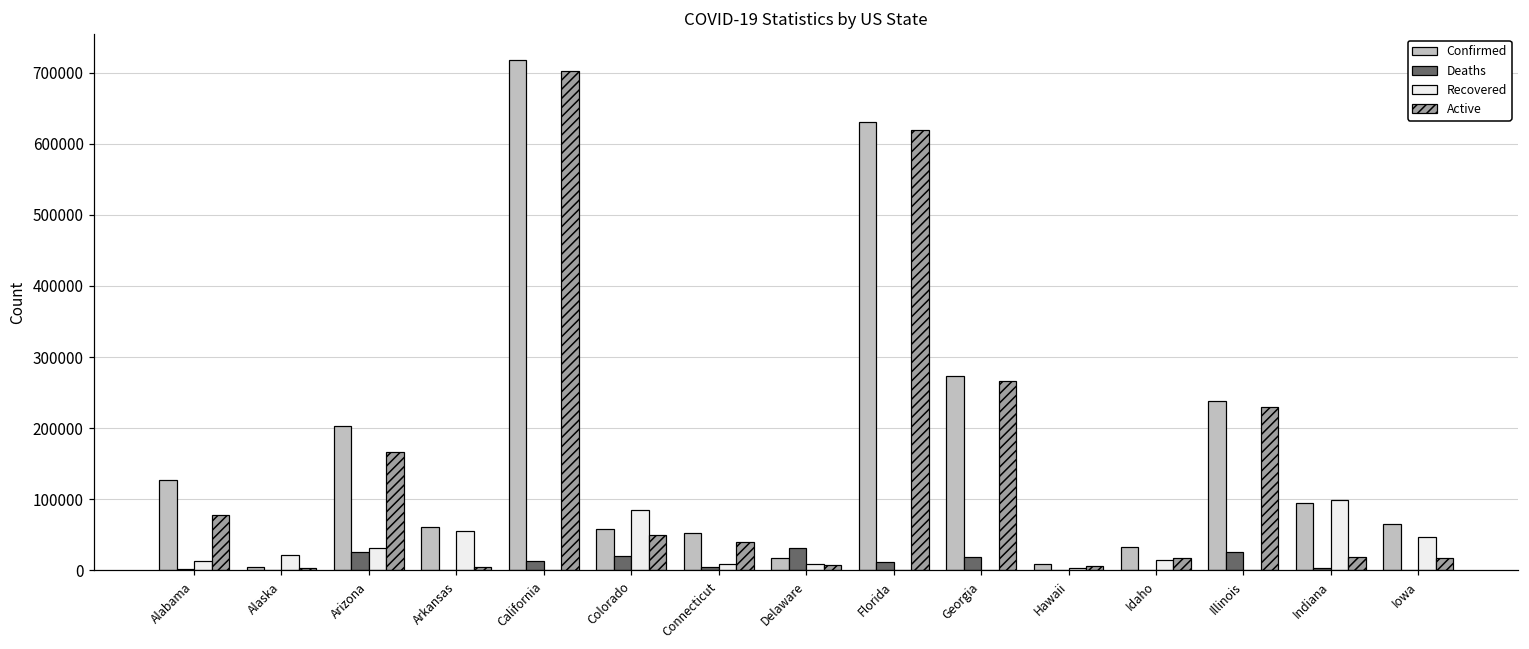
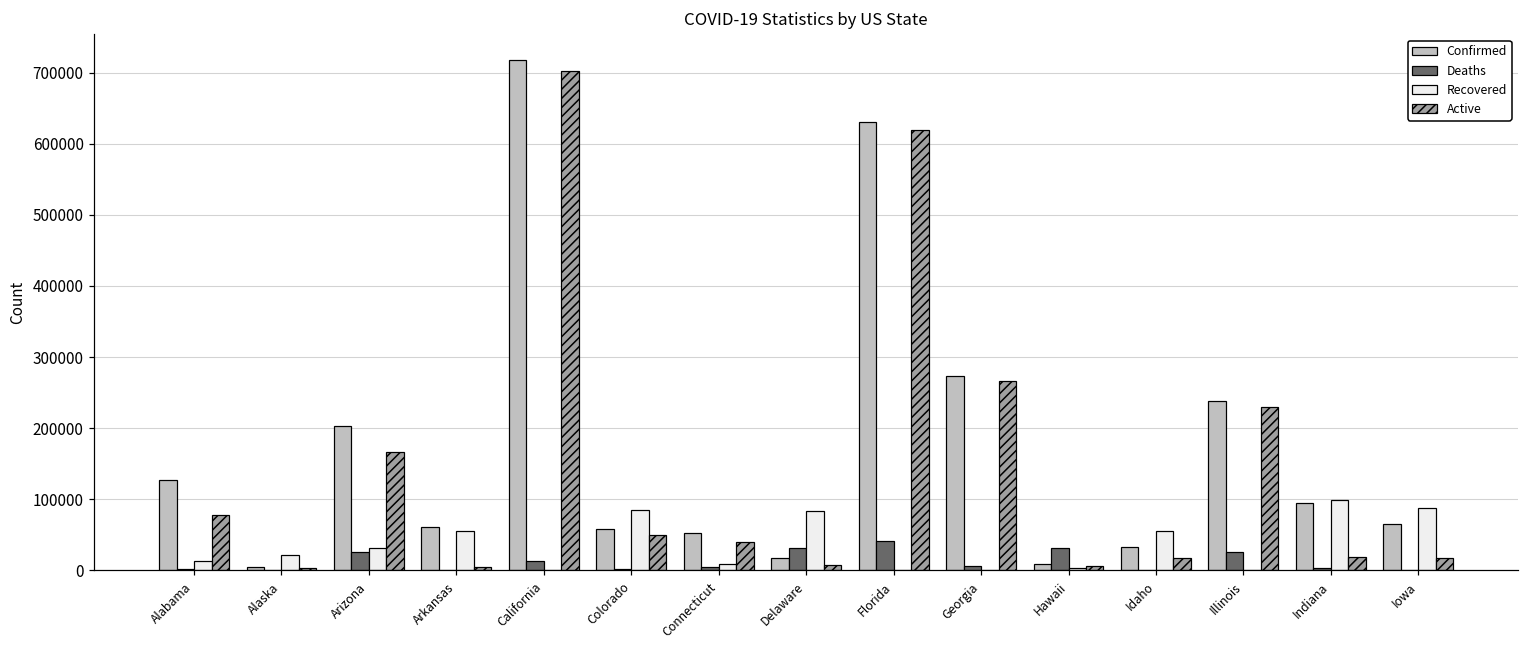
  {
    "Deaths": {
      "Arizona": 30000,
      "California": 10000,
-     "Colorado": 20000,
+     "Colorado": 0,
      "Connecticut": 0,
      "Delaware": 30000,
-     "Florida": 10000,
-     "Georgia": 20000,
-     "Hawaii": 0,
+     "Florida": 40000,
+     "Georgia": 10000,
+     "Hawaii": 30000,
      "Illinois": 30000
    },
    "Recovered": {
      "Alabama": 10000,
      "Alaska": 20000,
      "Arizona": 30000,
      "Arkansas": 60000,
      "California": 0,
      "Colorado": 80000,
      "Connecticut": 10000,
-     "Delaware": 10000,
+     "Delaware": 80000,
      "Florida": 0,
      "Georgia": 0,
-     "Idaho": 10000,
+     "Idaho": 60000,
      "Illinois": 0,
      "Indiana": 100000,
-     "Iowa": 50000
+     "Iowa": 90000
    }
  }
